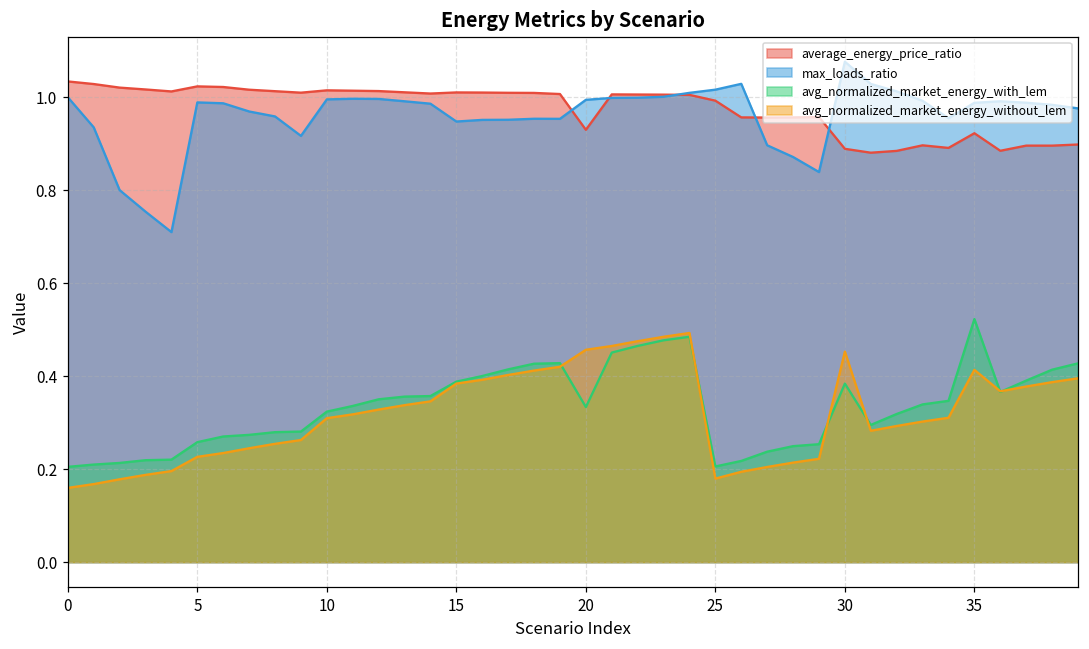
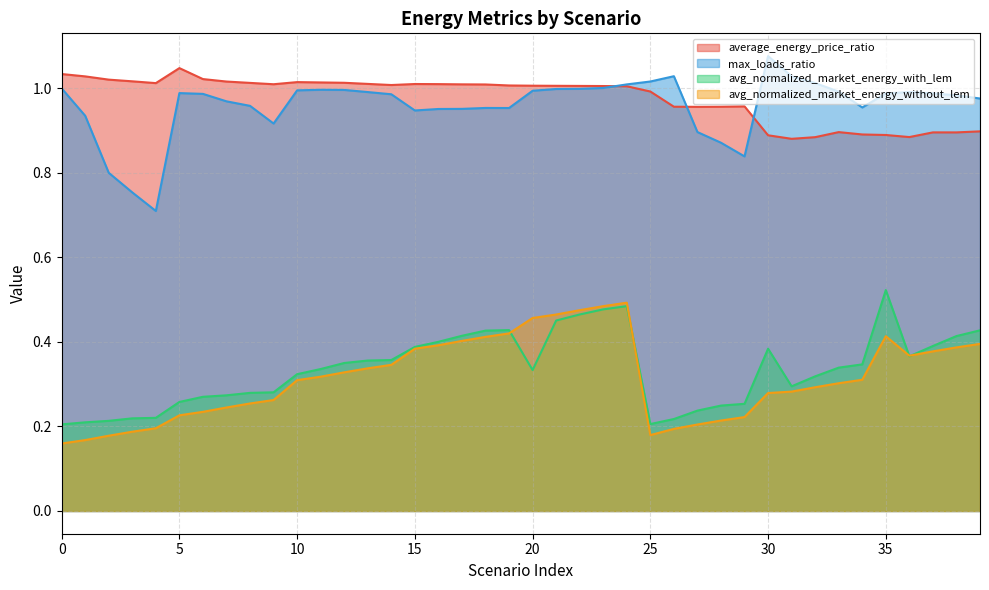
  {
    "average_energy_price_ratio": {
      "0": 1.03,
-     "5": 1.02,
+     "5": 1.05,
      "10": 1.01,
      "15": 1.01,
-     "20": 0.93,
+     "20": 1.01,
      "25": 0.99,
      "30": 0.89,
-     "35": 0.92
+     "35": 0.89
    },
    "max_loads_ratio": {
      "0": 1.00,
      "5": 0.99,
      "10": 1.00,
      "15": 0.95,
      "20": 0.99,
      "25": 1.02
    },
    "avg_normalized_market_energy_with_lem": {
      "0": 0.20,
      "5": 0.26,
      "10": 0.32,
      "20": 0.33,
      "25": 0.21,
      "30": 0.38,
      "35": 0.52
    },
    "avg_normalized_market_energy_without_lem": {
      "0": 0.16,
      "5": 0.23,
      "10": 0.31,
      "20": 0.46,
      "25": 0.18,
-     "30": 0.45,
+     "30": 0.28,
      "35": 0.41
    }
  }
